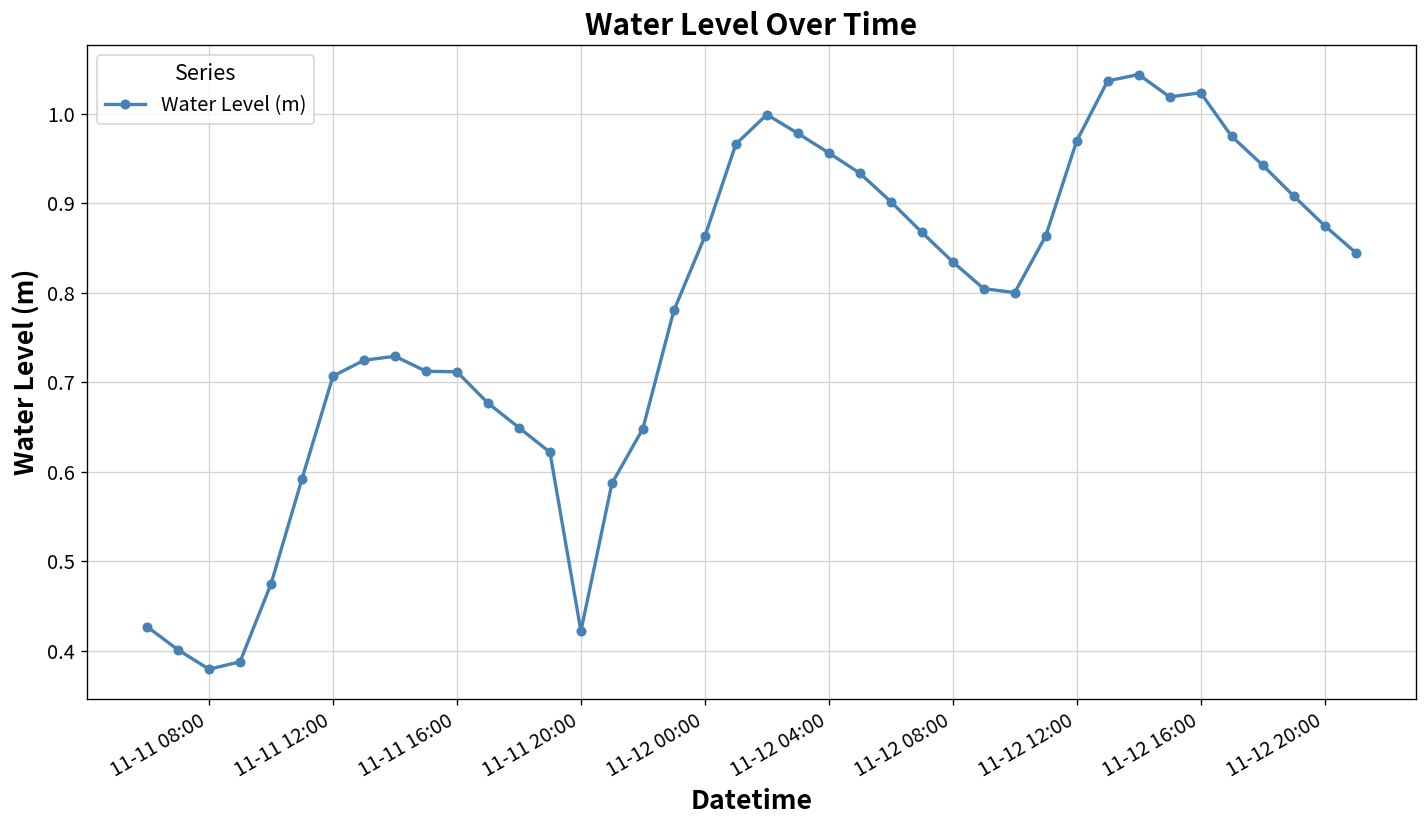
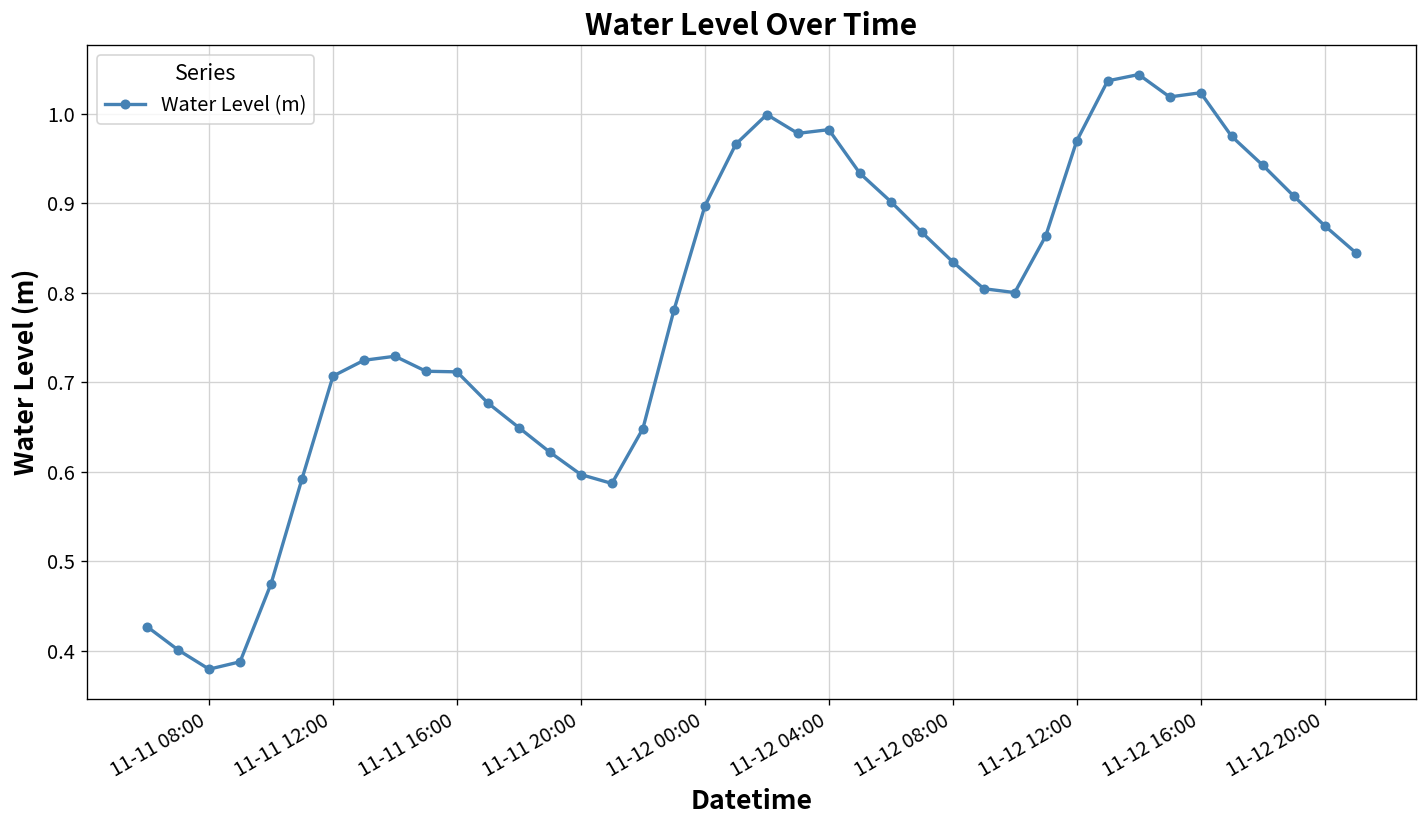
  {
    "11-11 08:00": 0.38,
    "11-11 12:00": 0.71,
    "11-11 16:00": 0.71,
-   "11-11 20:00": 0.42,
-   "11-12 00:00": 0.86,
-   "11-12 04:00": 0.96,
+   "11-11 20:00": 0.60,
+   "11-12 00:00": 0.90,
+   "11-12 04:00": 0.98,
    "11-12 08:00": 0.83,
    "11-12 12:00": 0.97,
    "11-12 16:00": 1.02,
    "11-12 20:00": 0.87
  }
